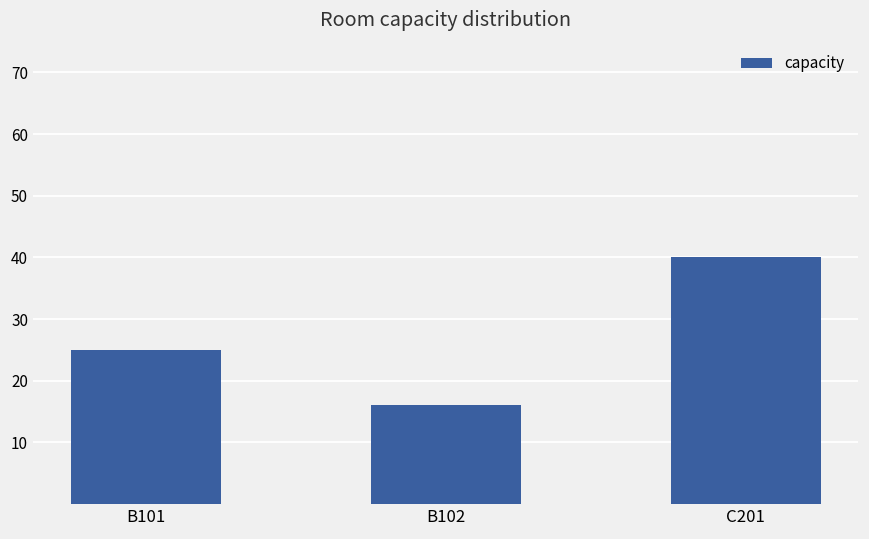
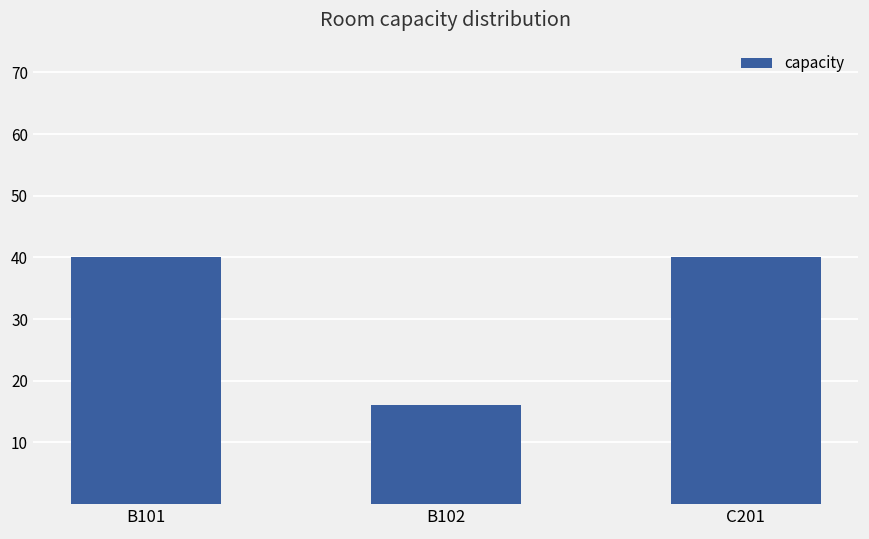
  {
-   "B101": 25,
+   "B101": 40,
    "B102": 16,
    "C201": 40
  }
